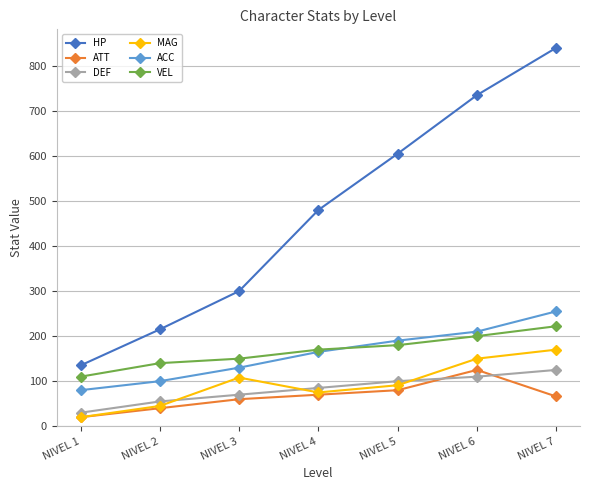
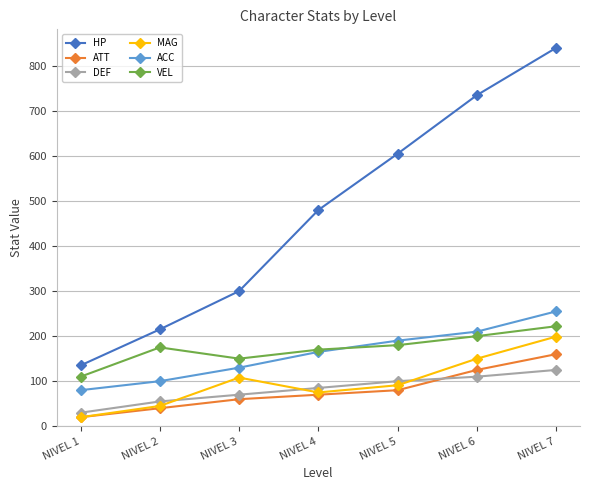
  {
    "ATT": {
      "NIVEL 3": 60,
      "NIVEL 5": 80,
      "NIVEL 6": 130,
-     "NIVEL 7": 70
+     "NIVEL 7": 160
    },
    "DEF": {
      "NIVEL 1": 30,
      "NIVEL 2": 60,
      "NIVEL 3": 70,
      "NIVEL 4": 90,
      "NIVEL 5": 100,
      "NIVEL 6": 110,
      "NIVEL 7": 130
    },
    "MAG": {
      "NIVEL 3": 110,
      "NIVEL 5": 90,
      "NIVEL 6": 150,
-     "NIVEL 7": 170
+     "NIVEL 7": 200
    },
    "VEL": {
      "NIVEL 1": 110,
-     "NIVEL 2": 140,
+     "NIVEL 2": 180,
      "NIVEL 3": 150,
      "NIVEL 5": 180,
      "NIVEL 6": 200,
      "NIVEL 7": 220
    }
  }
